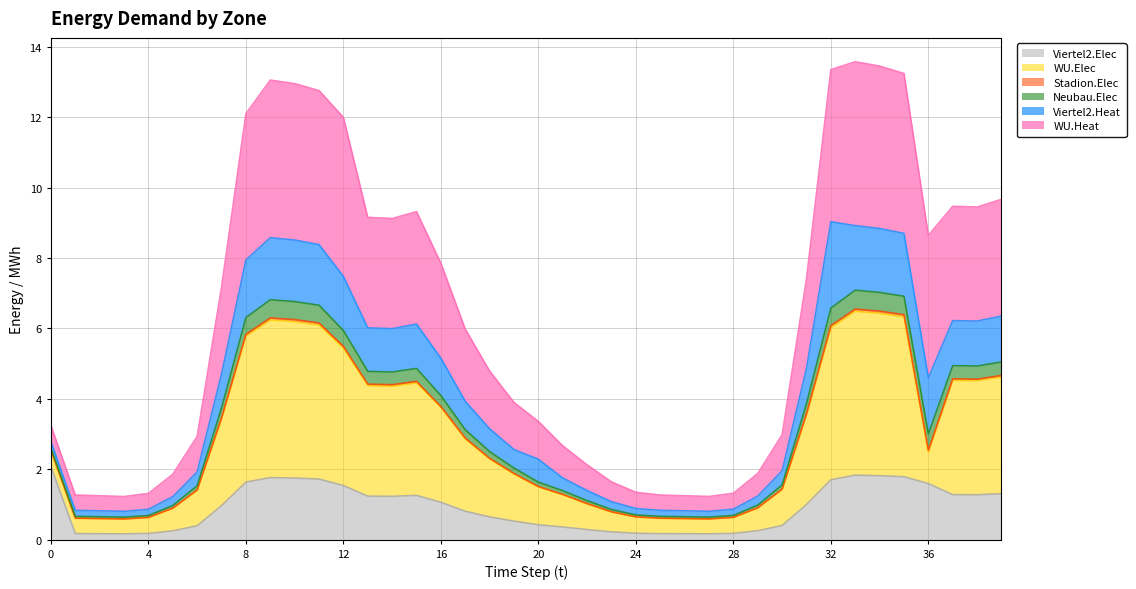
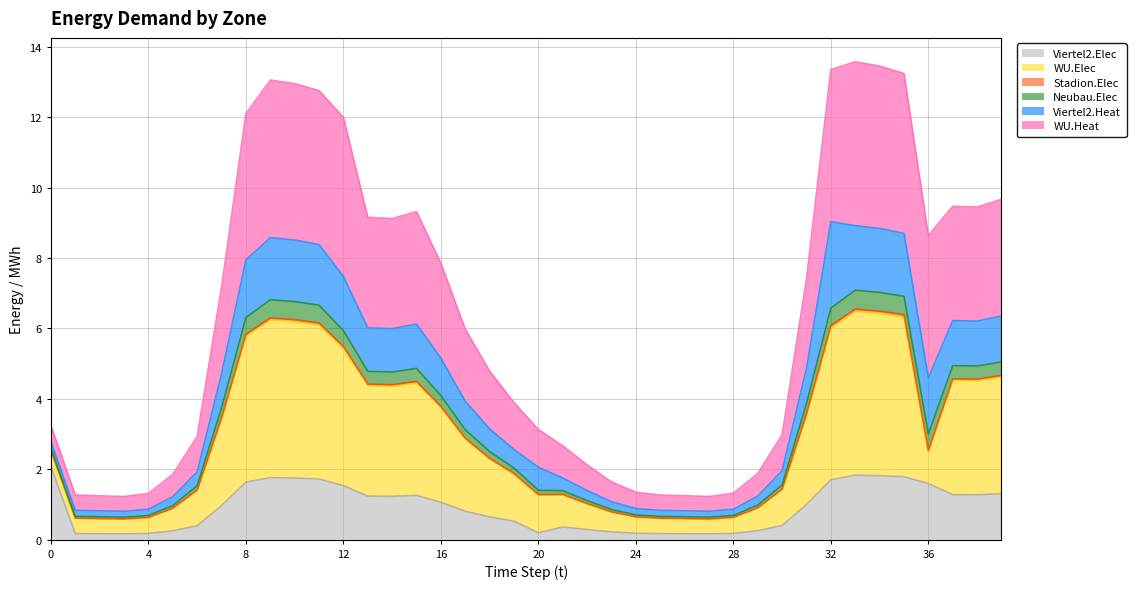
  {
    "Viertel2.Elec": {
      "0": 2.1,
      "4": 0.2,
      "8": 1.6,
      "12": 1.5,
      "16": 1.1,
-     "20": 0.4,
+     "20": 0.2,
      "24": 0.2,
      "28": 0.2,
      "32": 1.7,
      "36": 1.6
    },
    "Neubau.Elec": {
      "8": 0.5,
      "12": 0.4,
      "16": 0.3,
      "20": 0.1,
      "32": 0.5,
      "36": 0.5
    },
    "Viertel2.Heat": {
      "0": 0.2,
      "4": 0.2,
      "8": 1.6,
      "12": 1.5,
      "16": 1.1,
      "20": 0.7,
      "24": 0.2,
      "28": 0.2,
      "32": 2.5,
      "36": 1.6
    },
    "WU.Heat": {
      "0": 0.5,
      "4": 0.5,
      "8": 4.2,
      "12": 4.5,
      "16": 2.7,
      "20": 1.1,
      "24": 0.5,
      "28": 0.5,
      "32": 4.3,
      "36": 4.0
    }
  }
